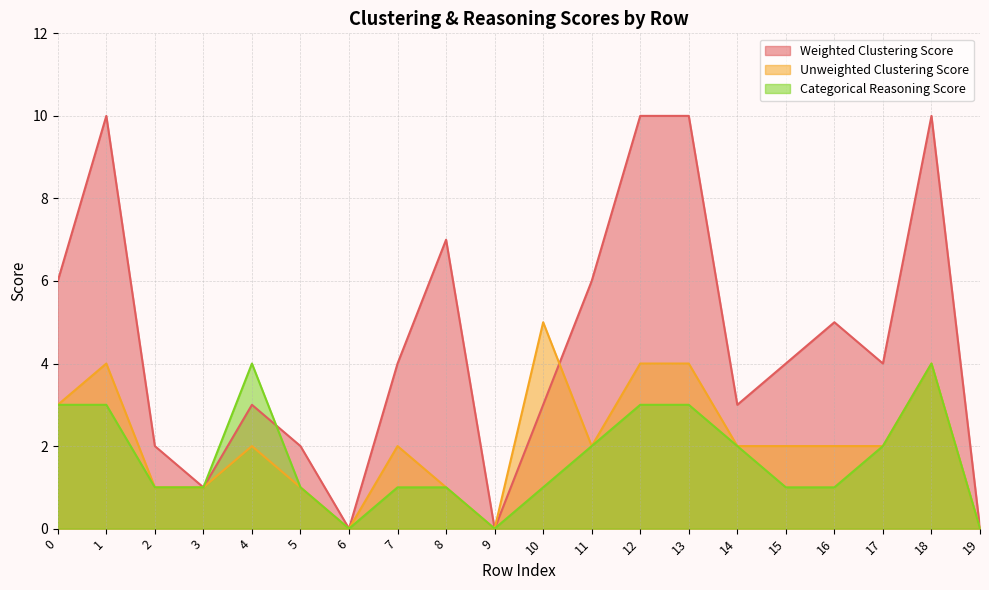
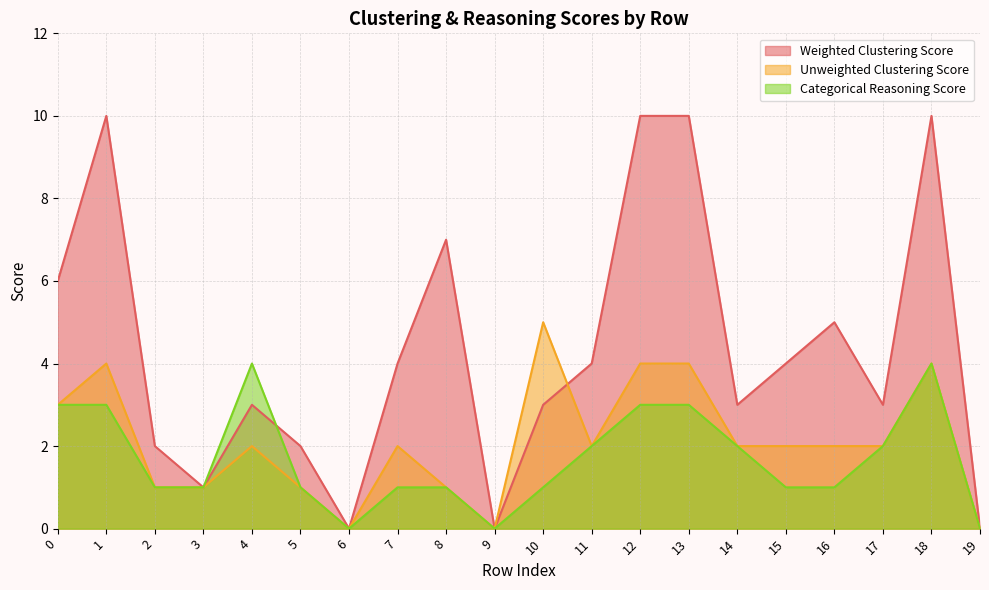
  {
    "Weighted Clustering Score": {
      "0": 6,
      "1": 10,
      "2": 2,
      "4": 3,
      "5": 2,
      "7": 4,
      "8": 7,
      "10": 3,
-     "11": 6,
+     "11": 4,
      "12": 10,
      "13": 10,
      "14": 3,
      "15": 4,
      "16": 5,
-     "17": 4,
+     "17": 3,
      "18": 10
    },
    "Unweighted Clustering Score": {
      "1": 4,
      "4": 2,
      "7": 2,
      "10": 5,
      "12": 4,
      "13": 4,
      "15": 2,
      "16": 2
    },
    "Categorical Reasoning Score": {
      "1": 3,
      "4": 4,
      "7": 1,
      "10": 1,
      "12": 3,
      "13": 3,
      "15": 1,
      "16": 1
    }
  }
